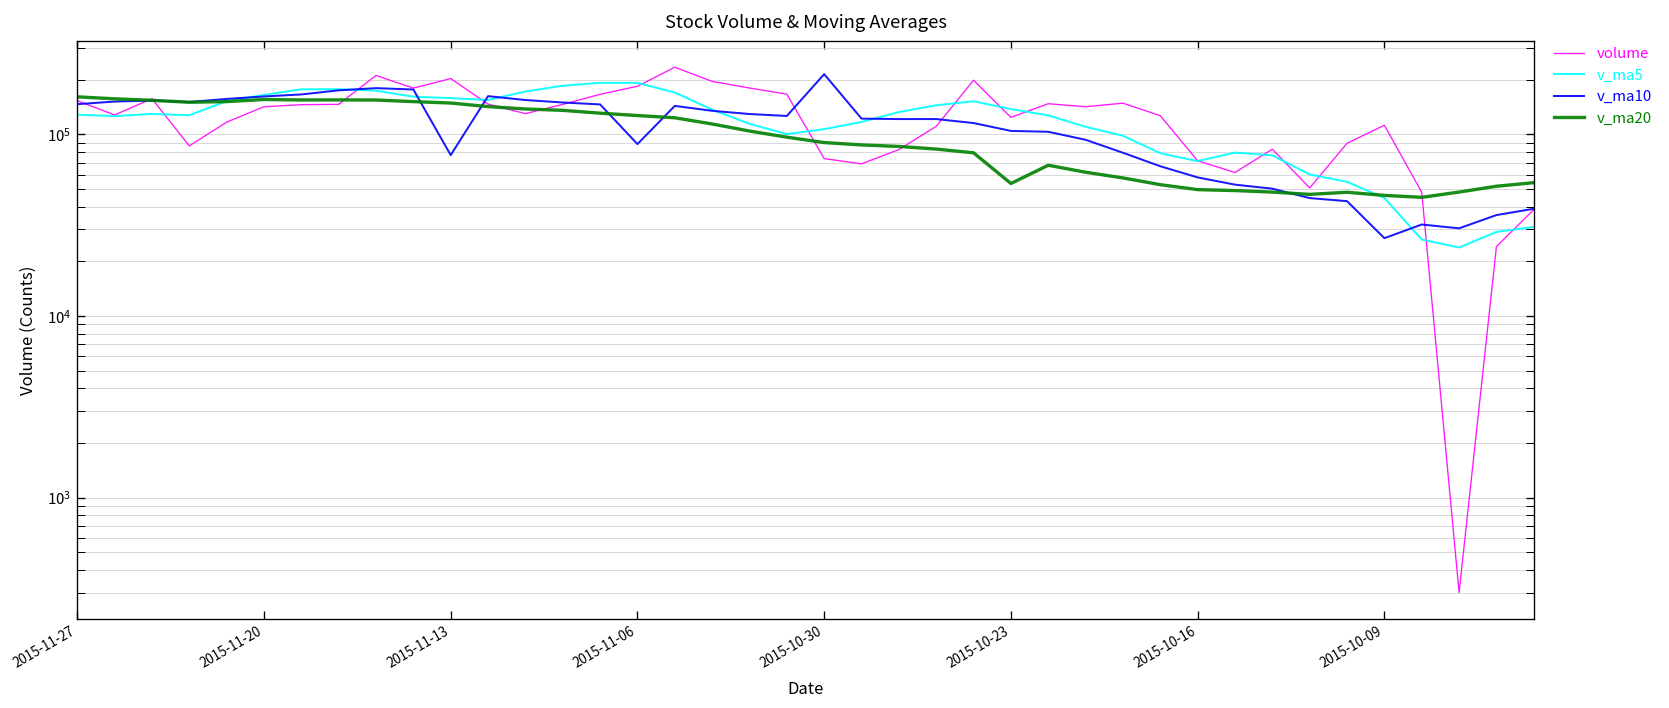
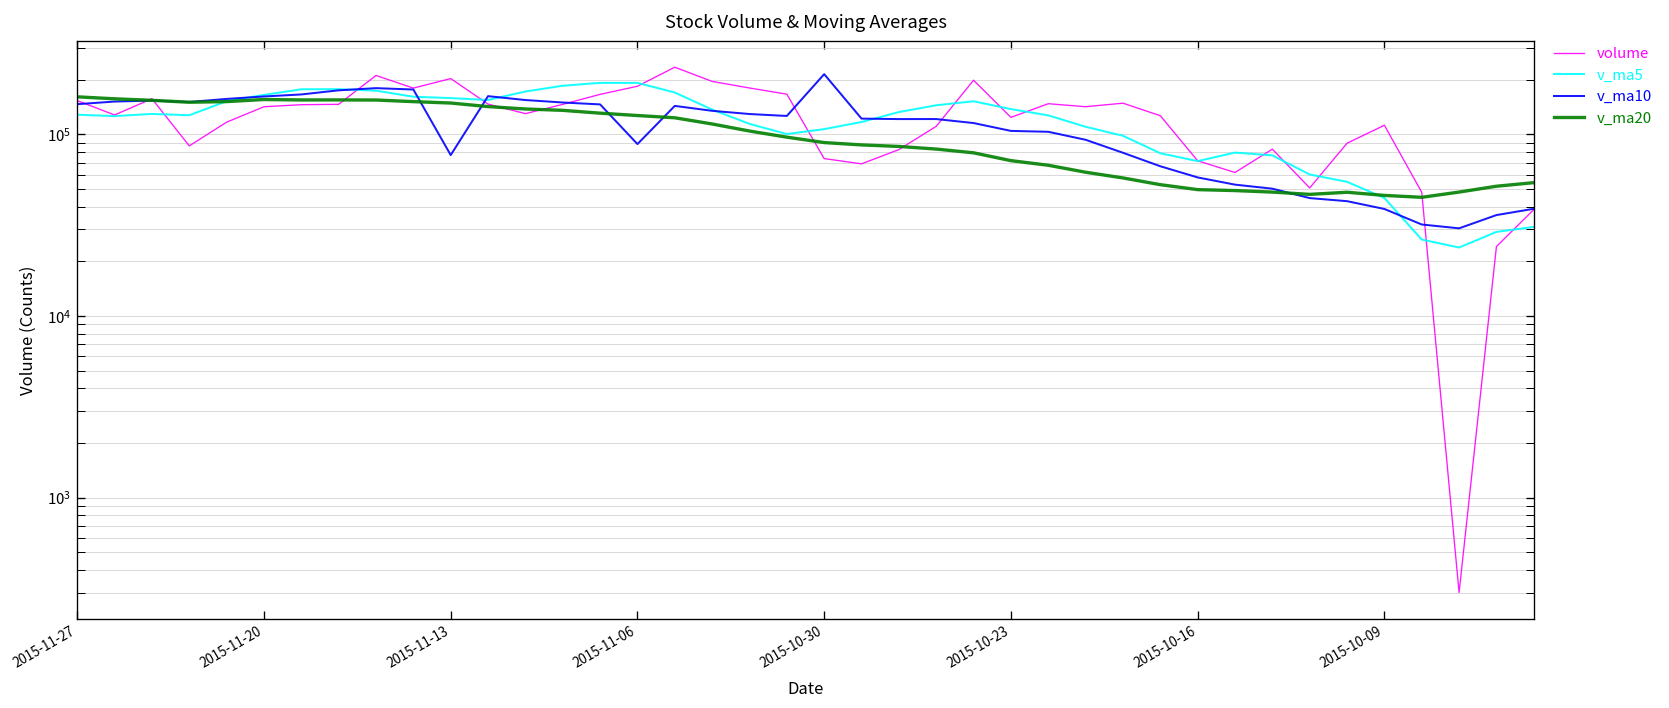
  {
    "volume": {
      "2015-11-27": 150000,
      "2015-11-20": 140000,
      "2015-11-13": 200000,
      "2015-11-06": 180000,
      "2015-10-30": 70000,
      "2015-10-23": 120000,
      "2015-10-09": 110000
    },
    "v_ma5": {
      "2015-11-27": 130000,
      "2015-11-13": 160000,
      "2015-11-06": 190000,
      "2015-10-30": 110000,
      "2015-10-23": 140000
    },
    "v_ma10": {
      "2015-11-27": 150000,
      "2015-11-13": 80000,
      "2015-11-06": 90000,
      "2015-10-30": 210000,
      "2015-10-23": 100000,
      "2015-10-16": 58000,
-     "2015-10-09": 27000
+     "2015-10-09": 39000
    },
    "v_ma20": {
      "2015-11-27": 160000,
      "2015-11-13": 150000,
      "2015-11-06": 130000,
      "2015-10-30": 90000,
-     "2015-10-23": 54000,
+     "2015-10-23": 70000,
      "2015-10-16": 50000
    }
  }
